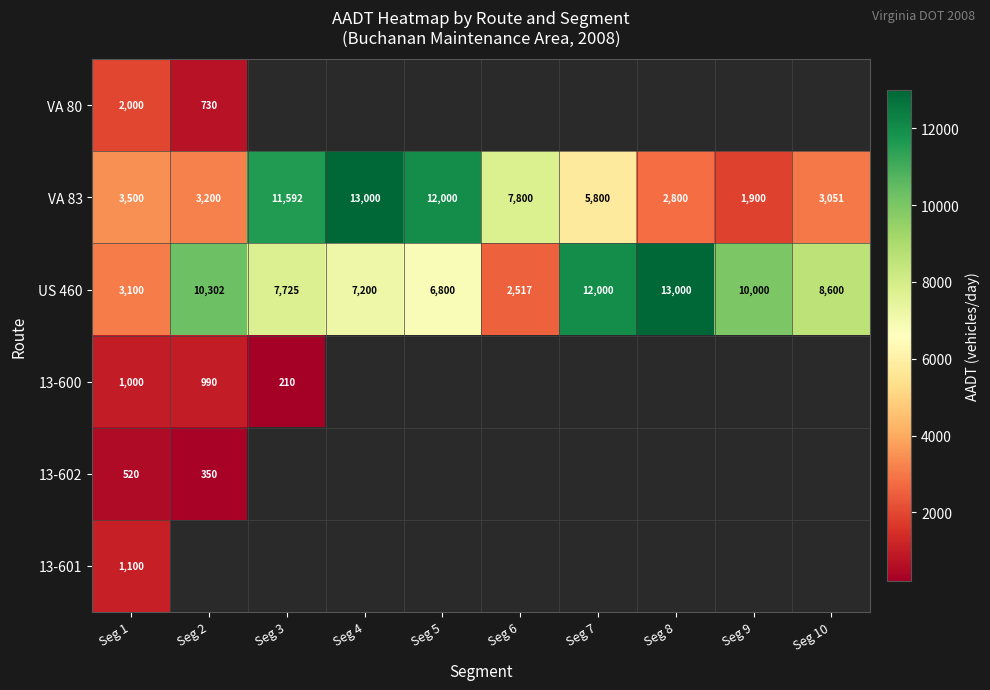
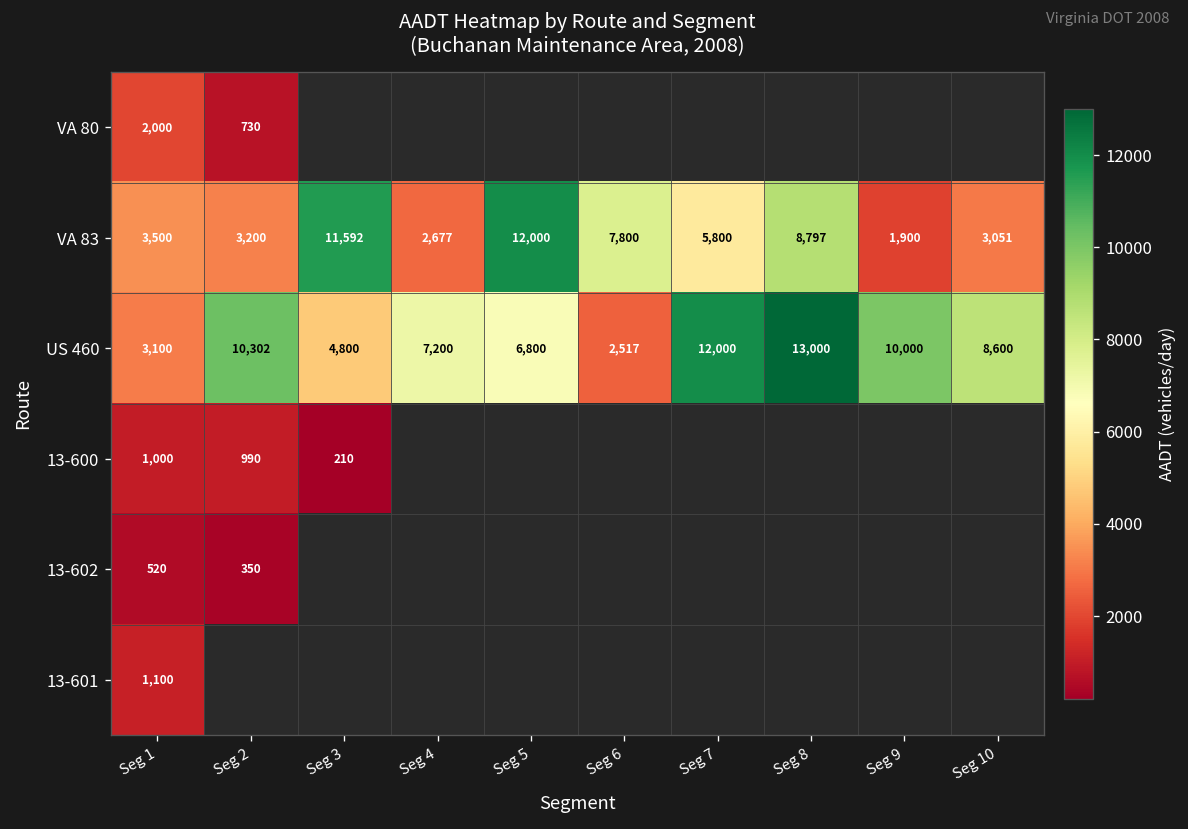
  {
    "VA 80": {
      "Seg 1": "2,000",
      "Seg 2": "730"
    },
    "VA 83": {
      "Seg 1": "3,500",
      "Seg 2": "3,200",
      "Seg 3": "11,592",
-     "Seg 4": "13,000",
+     "Seg 4": "2,677",
      "Seg 5": "12,000",
      "Seg 6": "7,800",
      "Seg 7": "5,800",
-     "Seg 8": "2,800",
+     "Seg 8": "8,797",
      "Seg 9": "1,900",
      "Seg 10": "3,051"
    },
    "US 460": {
      "Seg 1": "3,100",
      "Seg 2": "10,302",
-     "Seg 3": "7,725",
+     "Seg 3": "4,800",
      "Seg 4": "7,200",
      "Seg 5": "6,800",
      "Seg 6": "2,517",
      "Seg 7": "12,000",
      "Seg 8": "13,000",
      "Seg 9": "10,000",
      "Seg 10": "8,600"
    },
    "13-600": {
      "Seg 1": "1,000",
      "Seg 2": "990",
      "Seg 3": "210"
    },
    "13-602": {
      "Seg 1": "520",
      "Seg 2": "350"
    },
    "13-601": {
      "Seg 1": "1,100"
    }
  }
